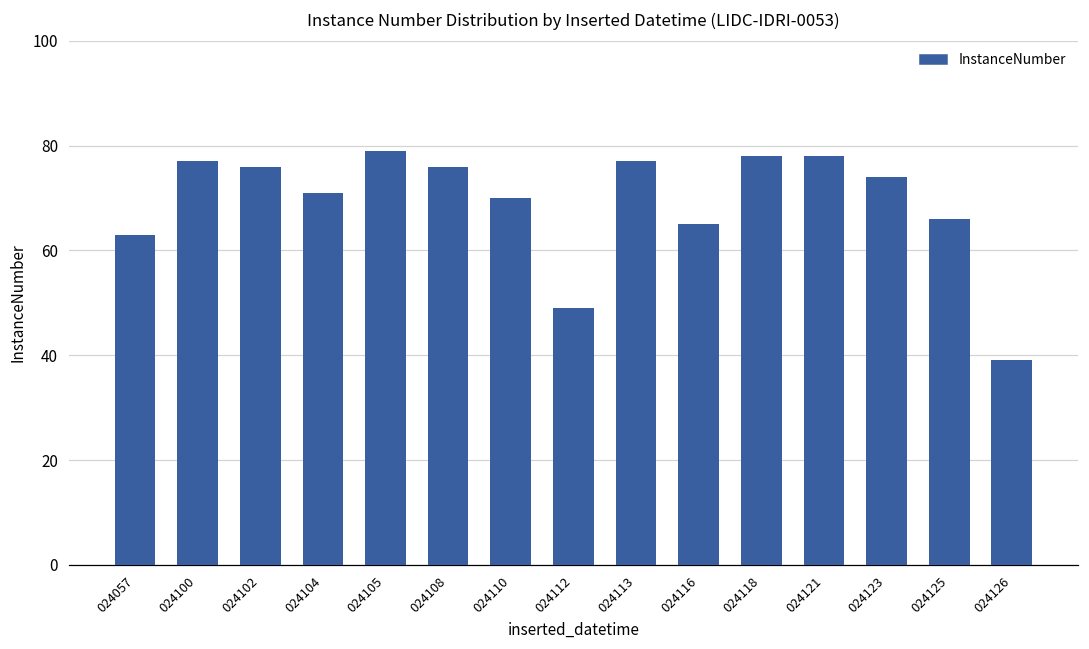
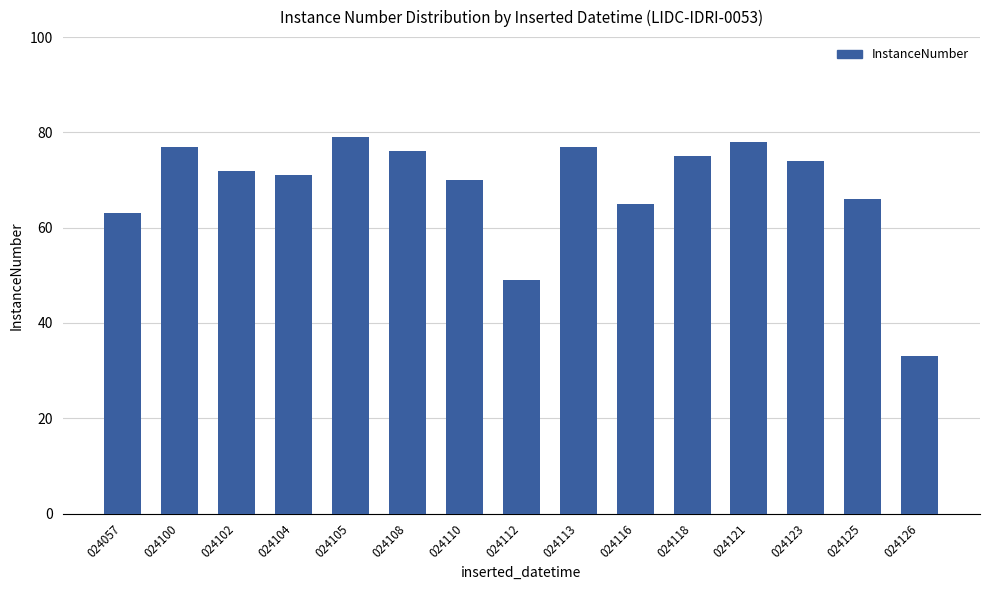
  {
    "024057": 63,
    "024100": 77,
-   "024102": 76,
+   "024102": 72,
    "024104": 71,
    "024105": 79,
    "024108": 76,
    "024110": 70,
    "024112": 49,
    "024113": 77,
    "024116": 65,
-   "024118": 78,
+   "024118": 75,
    "024121": 78,
    "024123": 74,
    "024125": 66,
-   "024126": 39
+   "024126": 33
  }
